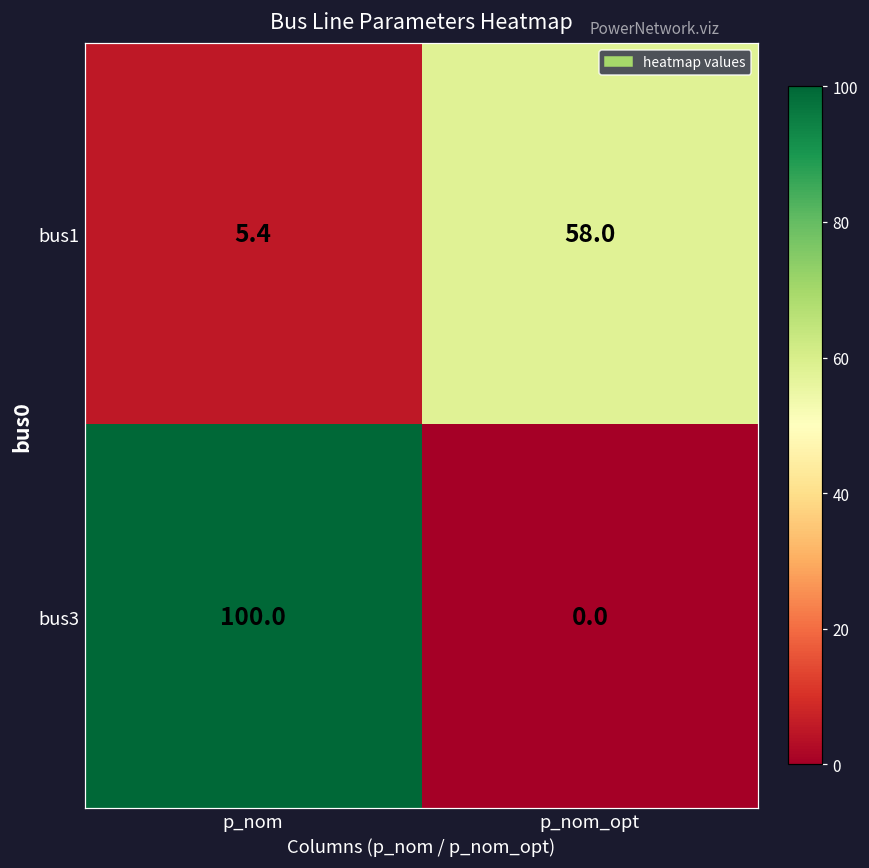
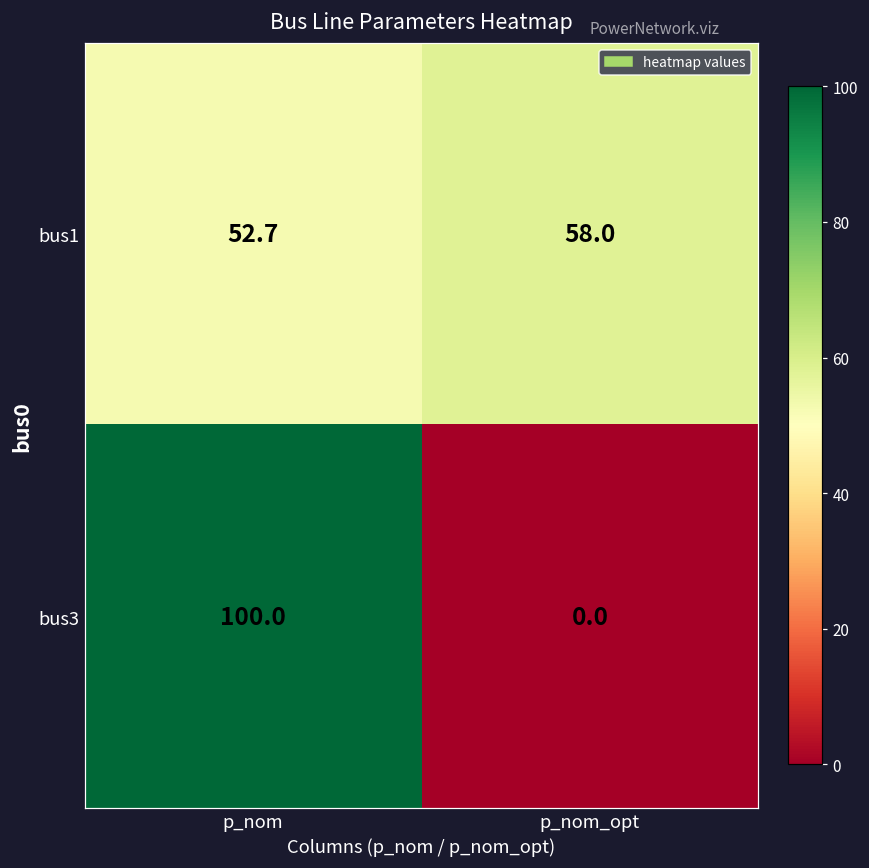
  {
    "bus1": {
-     "p_nom": 5.4,
+     "p_nom": 52.7,
      "p_nom_opt": 58.0
    },
    "bus3": {
      "p_nom": 100.0,
      "p_nom_opt": 0.0
    }
  }
